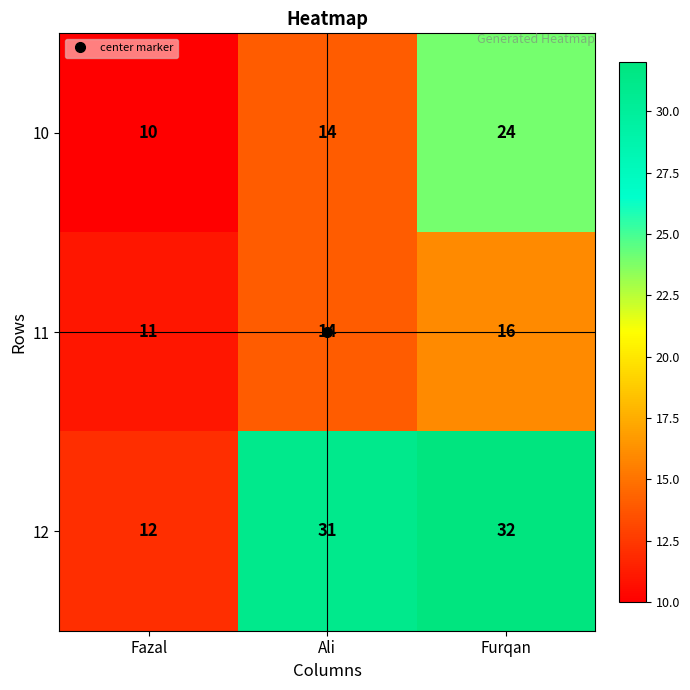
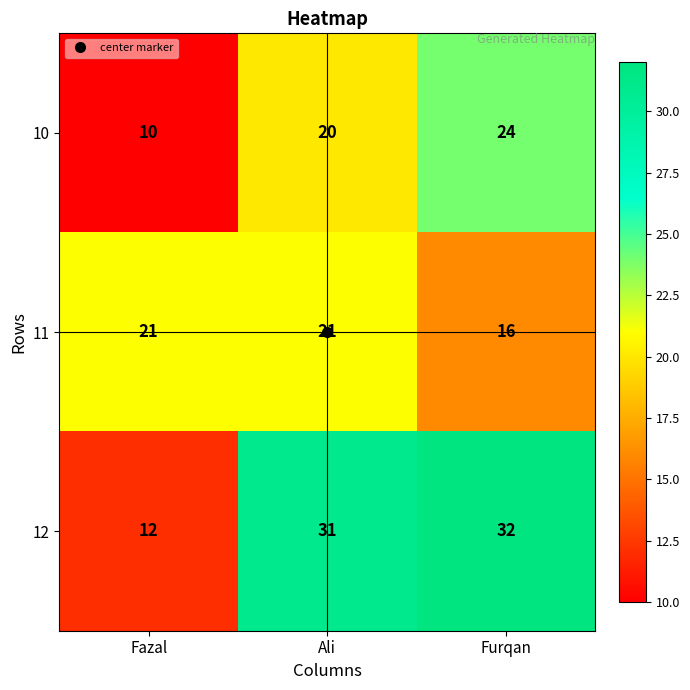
  {
    "10": {
      "Fazal": 10,
-     "Ali": 14
+     "Ali": 20
    },
    "11": {
-     "Fazal": 11,
-     "Ali": 14,
+     "Fazal": 21,
+     "Ali": 21,
      "Furqan": 16
    },
    "12": {
      "Fazal": 12,
      "Ali": 31,
      "Furqan": 32
    }
  }
